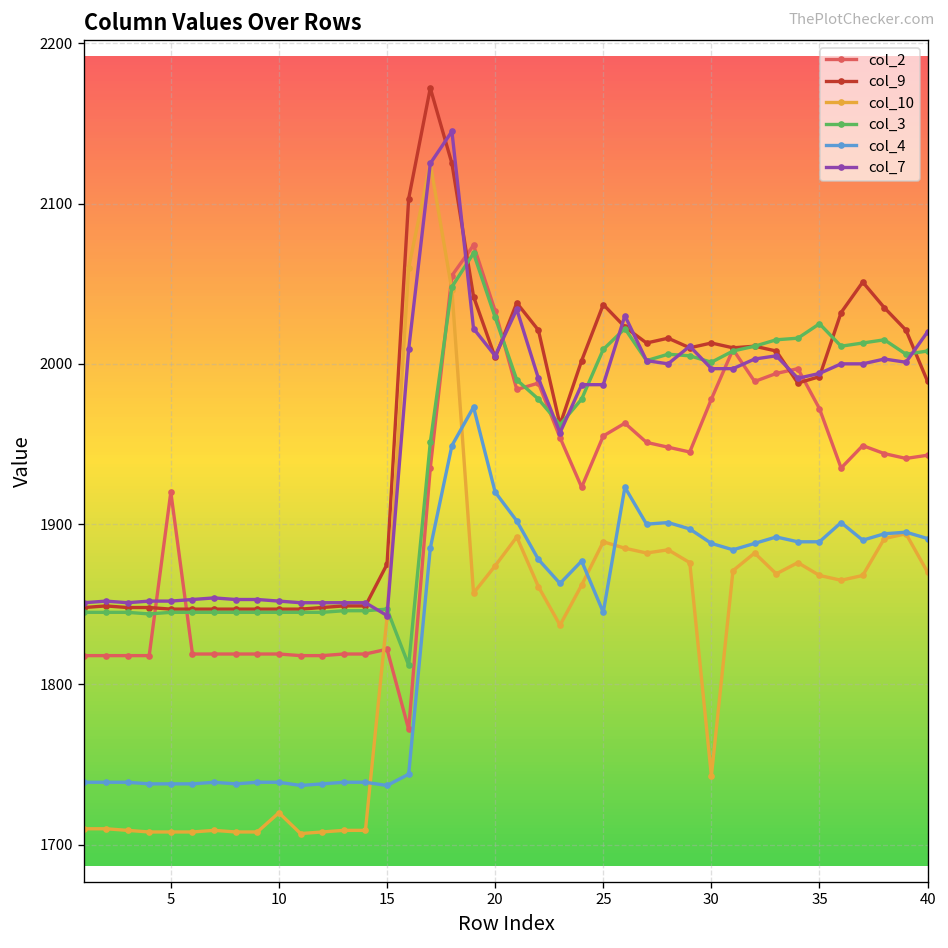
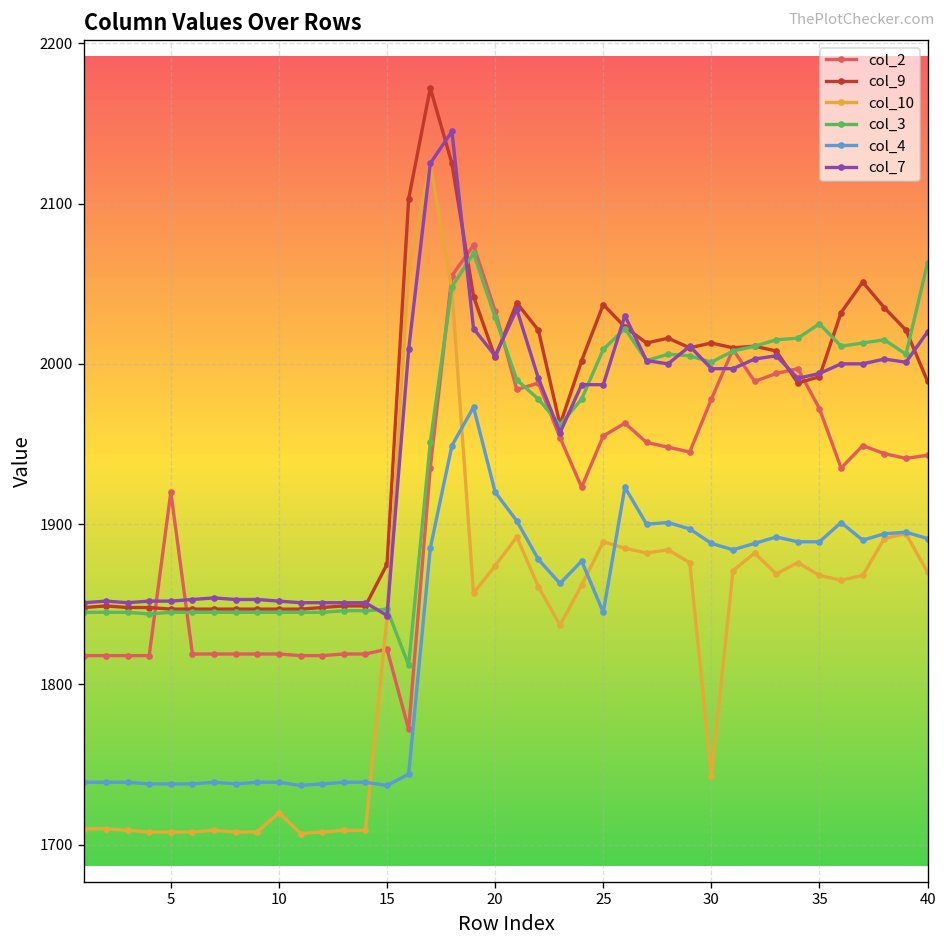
  {
    "col_2": {
      "5": 1920,
      "10": 1819,
      "15": 1822,
      "20": 2033,
      "25": 1955,
      "30": 1978,
      "35": 1972,
      "40": 1943
    },
    "col_9": {
      "5": 1847,
      "10": 1847,
      "15": 1875,
      "25": 2037,
      "30": 2013,
      "35": 1992,
      "40": 1989
    },
    "col_10": {
      "5": 1708,
      "10": 1720,
      "20": 1874,
      "25": 1889,
      "30": 1743,
      "35": 1868,
      "40": 1870
    },
    "col_3": {
      "5": 1845,
      "10": 1845,
      "15": 1847,
      "20": 2029,
      "25": 2009,
      "30": 2001,
      "35": 2025,
-     "40": 2008
+     "40": 2063
    },
    "col_4": {
      "5": 1738,
      "10": 1739,
      "15": 1737,
      "20": 1920,
      "25": 1845,
      "30": 1888,
      "35": 1889,
      "40": 1891
    },
    "col_7": {
      "5": 1852,
      "10": 1852,
      "25": 1987,
      "30": 1997,
      "35": 1994,
      "40": 2020
    }
  }
